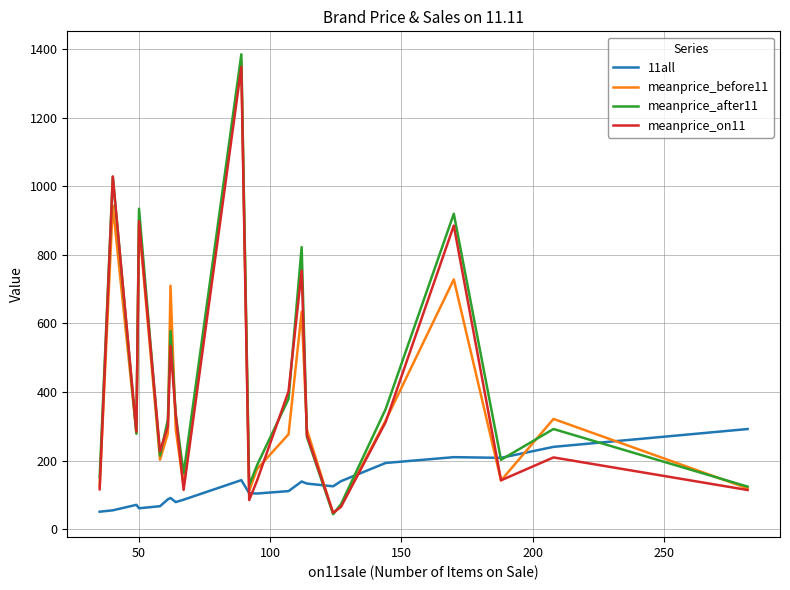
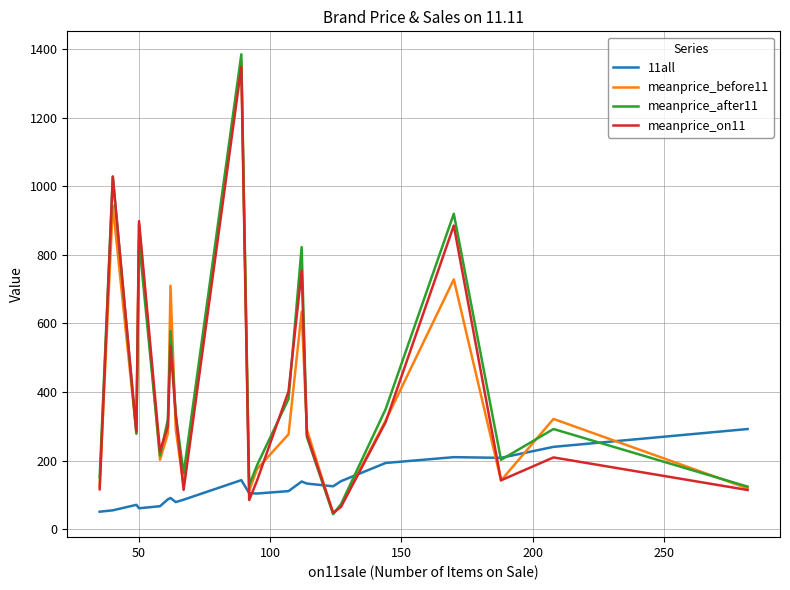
  {
    "11all": {
      "50": 60
    },
    "meanprice_before11": {
      "50": 890
    },
    "meanprice_after11": {
-     "50": 930
+     "50": 840
    },
    "meanprice_on11": {
      "50": 900
    }
  }
